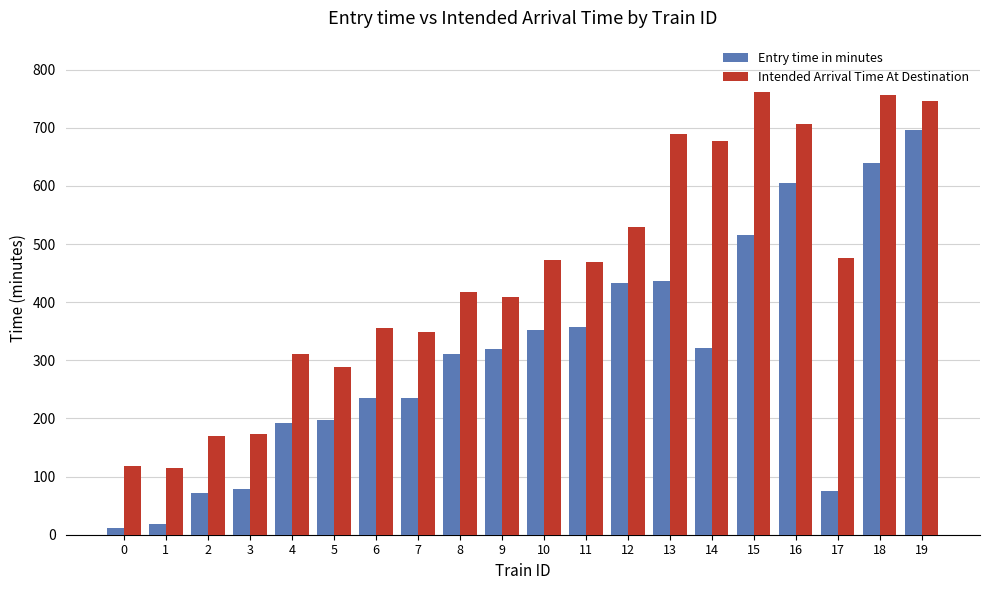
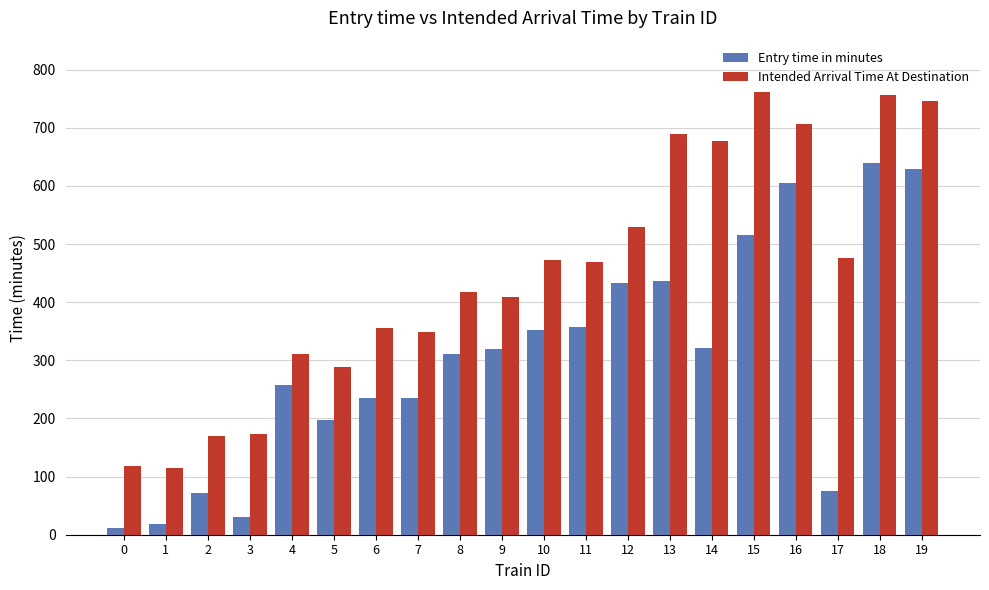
  {
    "Entry time in minutes": {
      "0": 10,
      "1": 20,
      "2": 70,
-     "3": 80,
-     "4": 190,
+     "3": 30,
+     "4": 260,
      "5": 200,
      "6": 240,
      "7": 240,
      "8": 310,
      "9": 320,
      "10": 350,
      "11": 360,
      "12": 430,
      "13": 440,
      "14": 320,
      "15": 520,
      "16": 610,
      "17": 80,
      "18": 640,
-     "19": 700
+     "19": 630
    },
    "Intended Arrival Time At Destination": {
      "0": 120,
      "1": 110,
      "2": 170,
      "3": 170,
      "4": 310,
      "5": 290,
      "6": 360,
      "7": 350,
      "8": 420,
      "9": 410,
      "10": 470,
      "11": 470,
      "12": 530,
      "13": 690,
      "14": 680,
      "15": 760,
      "16": 710,
      "17": 480,
      "18": 760,
      "19": 750
    }
  }
